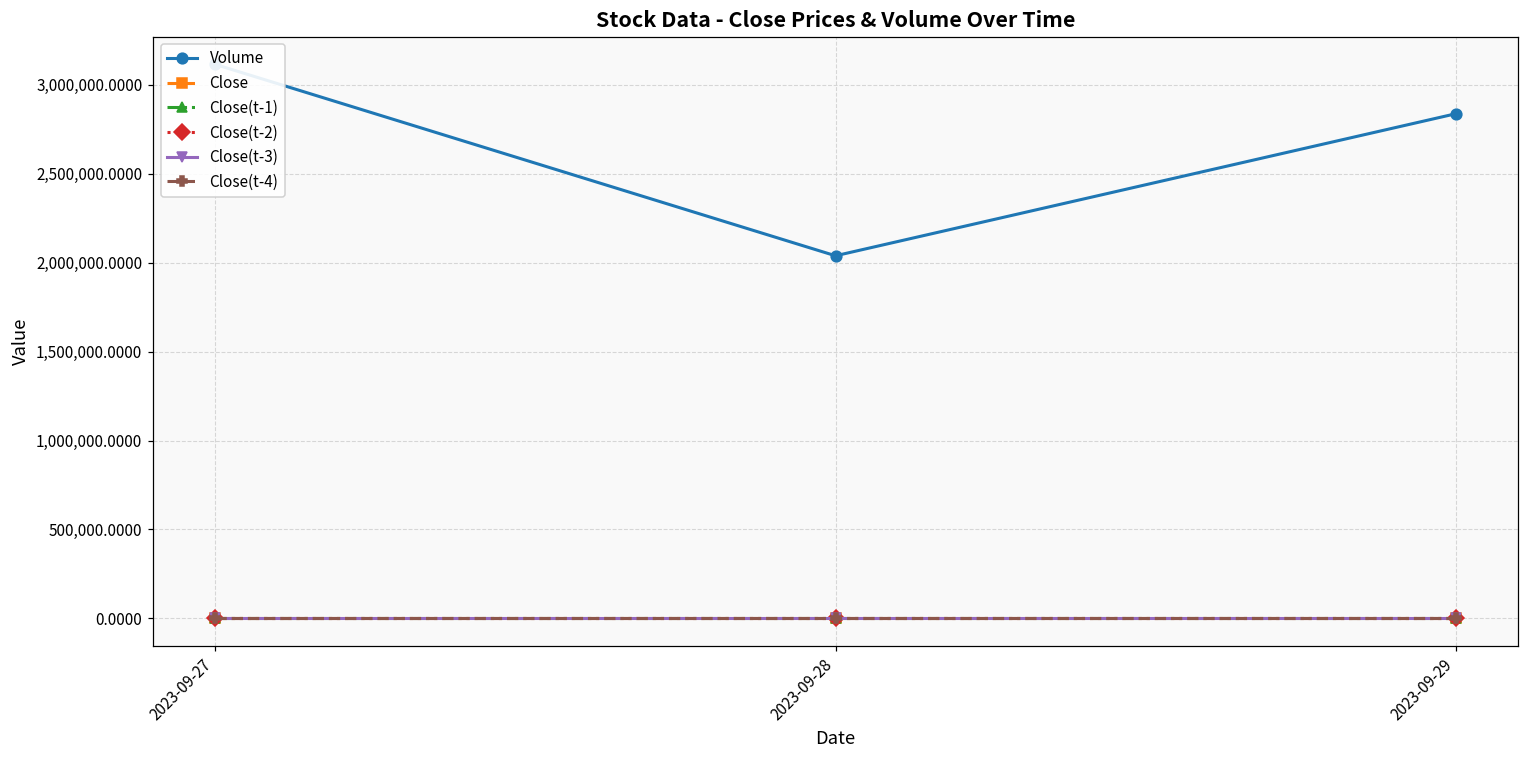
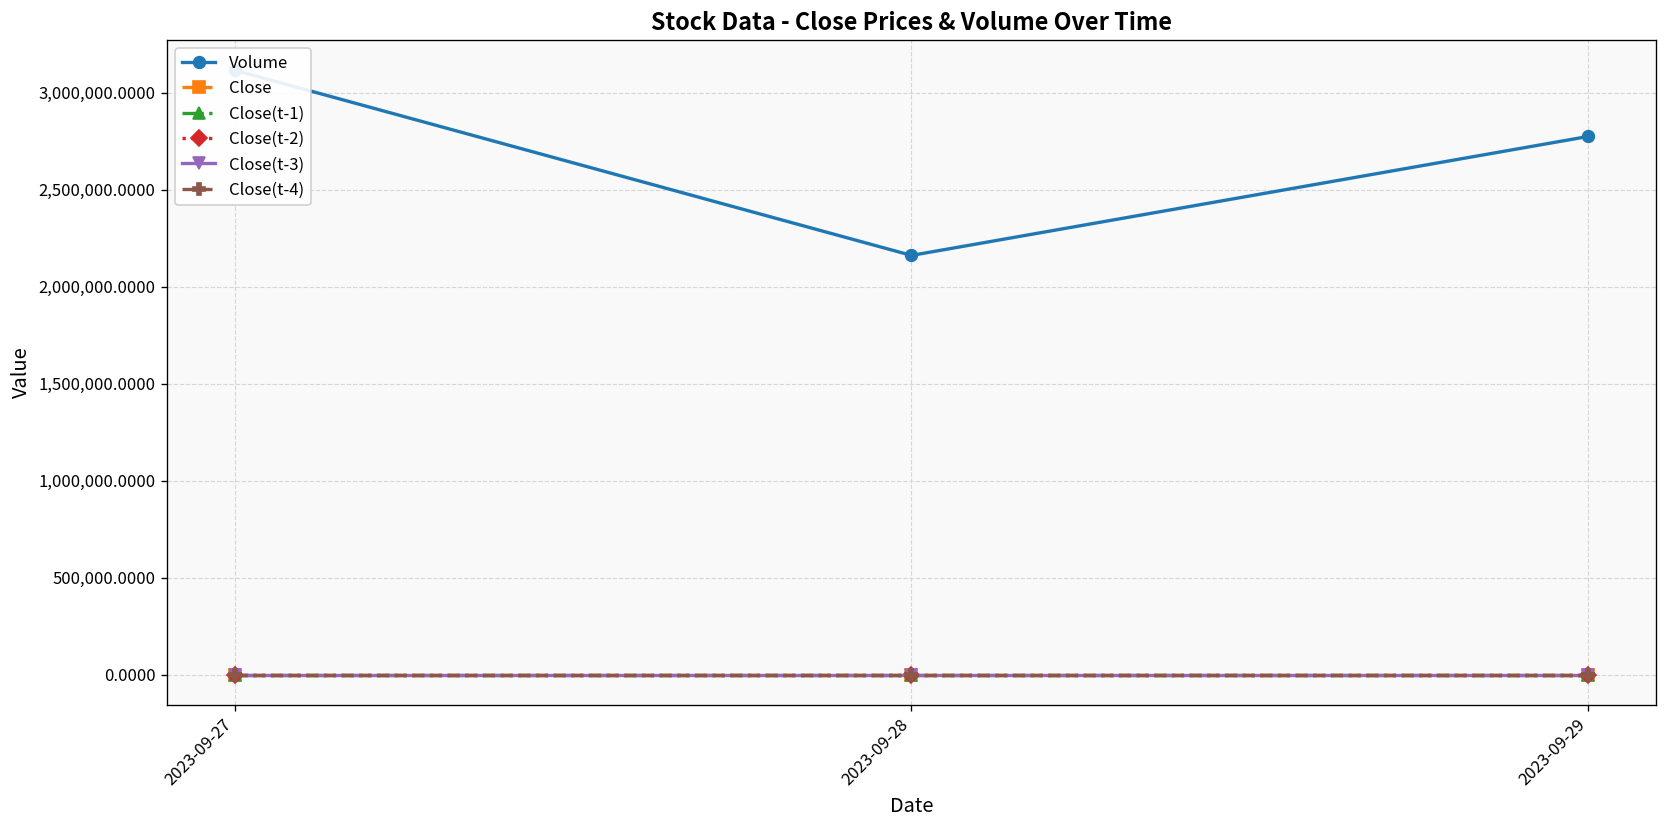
  {
    "Volume": {
-     "2023-09-28": "2,040,000",
-     "2023-09-29": "2,840,000"
+     "2023-09-28": "2,160,000",
+     "2023-09-29": "2,770,000"
    },
    "Close(t-4)": {
      "2023-09-27": "0",
      "2023-09-28": "0",
      "2023-09-29": "0"
    }
  }
